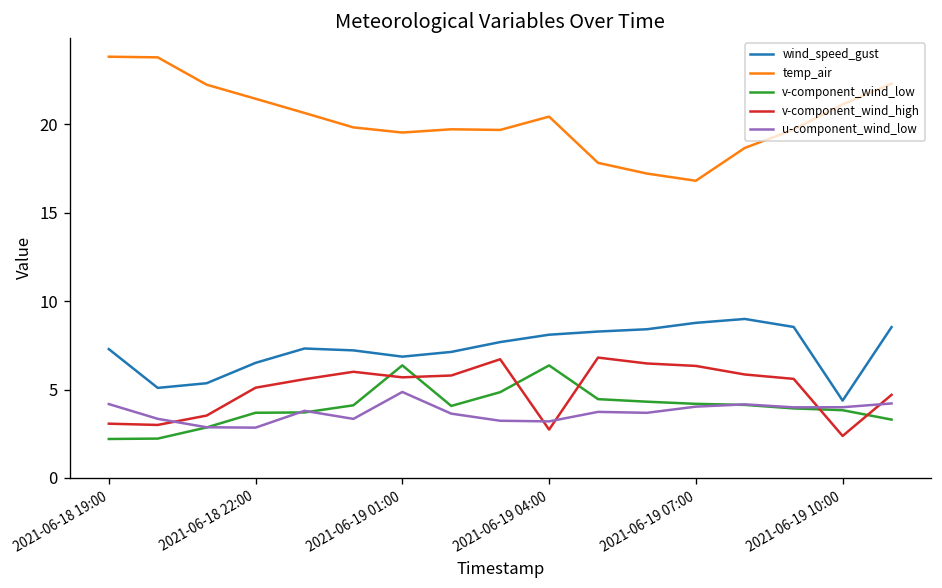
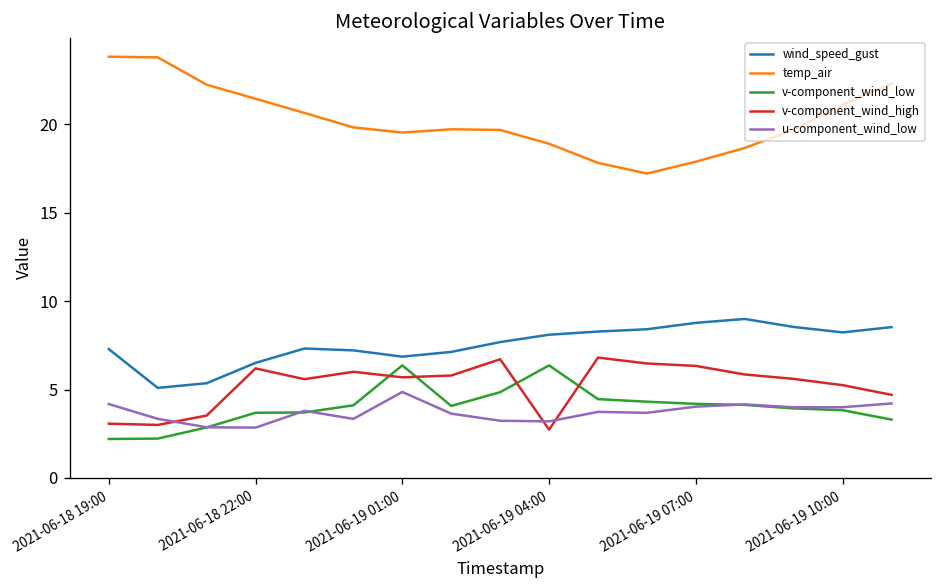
  {
    "wind_speed_gust": {
      "2021-06-18 19:00": 7.3,
      "2021-06-18 22:00": 6.5,
      "2021-06-19 01:00": 6.9,
      "2021-06-19 04:00": 8.1,
      "2021-06-19 07:00": 8.8,
-     "2021-06-19 10:00": 4.4
+     "2021-06-19 10:00": 8.2
    },
    "temp_air": {
      "2021-06-18 19:00": 23.8,
      "2021-06-18 22:00": 21.4,
      "2021-06-19 01:00": 19.5,
-     "2021-06-19 04:00": 20.4,
-     "2021-06-19 07:00": 16.8
+     "2021-06-19 04:00": 18.9,
+     "2021-06-19 07:00": 17.9
    },
    "v-component_wind_low": {
      "2021-06-18 19:00": 2.2,
      "2021-06-18 22:00": 3.7,
      "2021-06-19 01:00": 6.4,
      "2021-06-19 04:00": 6.4
    },
    "v-component_wind_high": {
      "2021-06-18 19:00": 3.1,
-     "2021-06-18 22:00": 5.1,
+     "2021-06-18 22:00": 6.2,
      "2021-06-19 01:00": 5.7,
      "2021-06-19 04:00": 2.7,
      "2021-06-19 07:00": 6.3,
-     "2021-06-19 10:00": 2.4
+     "2021-06-19 10:00": 5.2
    },
    "u-component_wind_low": {
      "2021-06-18 19:00": 4.2,
      "2021-06-18 22:00": 2.8,
      "2021-06-19 01:00": 4.9,
      "2021-06-19 04:00": 3.2
    }
  }
